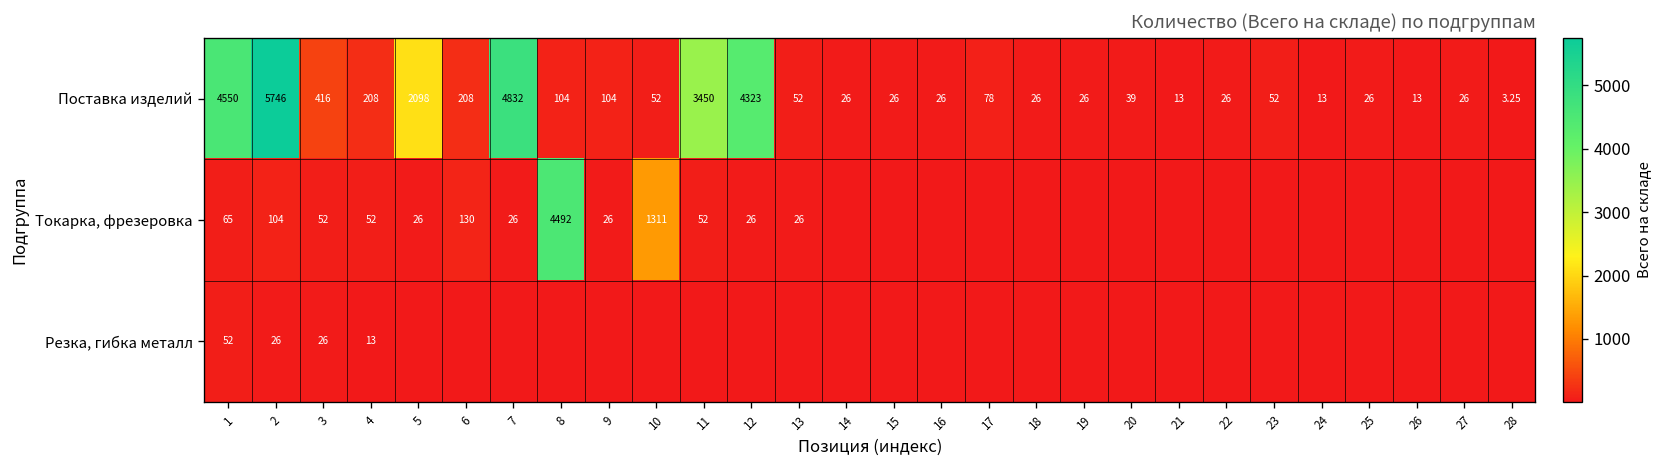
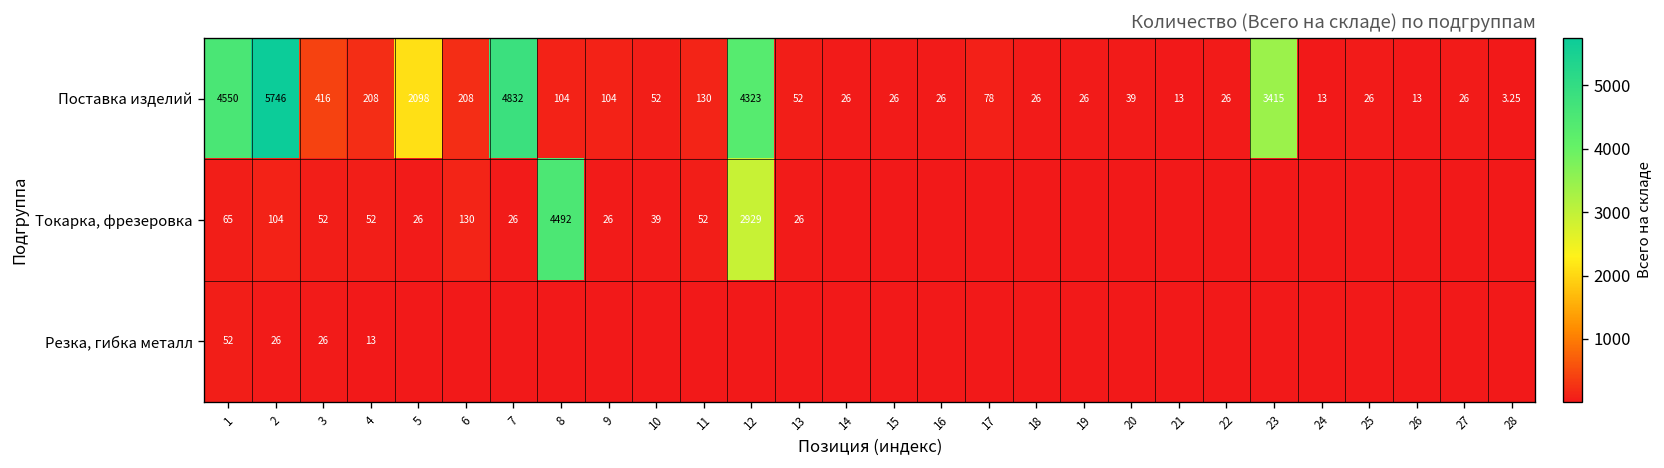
  {
    "Поставка изделий": {
      "1": 4550,
      "2": 5746,
      "3": 416,
      "4": 208,
      "5": 2098,
      "6": 208,
      "7": 4832,
      "8": 104,
      "9": 104,
      "10": 52,
-     "11": 3450,
+     "11": 130,
      "12": 4323,
      "13": 52,
      "14": 26,
      "15": 26,
      "16": 26,
      "17": 78,
      "18": 26,
      "19": 26,
      "20": 39,
      "21": 13,
      "22": 26,
-     "23": 52,
+     "23": 3415,
      "24": 13,
      "25": 26,
      "26": 13,
      "27": 26,
      "28": 3.25
    },
    "Токарка, фрезеровка": {
      "1": 65,
      "2": 104,
      "3": 52,
      "4": 52,
      "5": 26,
      "6": 130,
      "7": 26,
      "8": 4492,
      "9": 26,
-     "10": 1311,
+     "10": 39,
      "11": 52,
-     "12": 26,
+     "12": 2929,
      "13": 26
    },
    "Резка, гибка металл": {
      "1": 52,
      "2": 26,
      "3": 26,
      "4": 13
    }
  }
